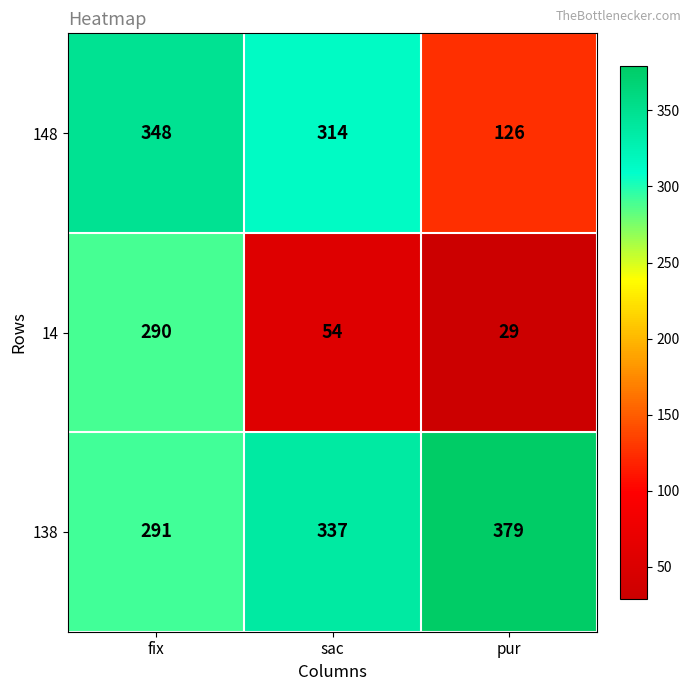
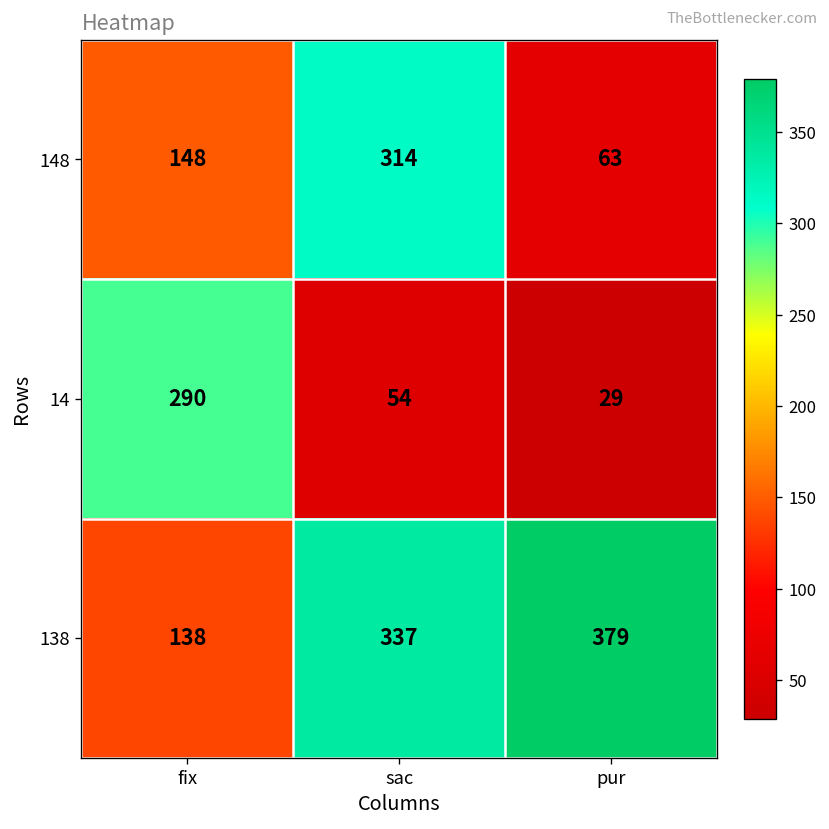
  {
    "148": {
-     "fix": 348,
+     "fix": 148,
      "sac": 314,
-     "pur": 126
+     "pur": 63
    },
    "14": {
      "fix": 290,
      "sac": 54,
      "pur": 29
    },
    "138": {
-     "fix": 291,
+     "fix": 138,
      "sac": 337,
      "pur": 379
    }
  }
